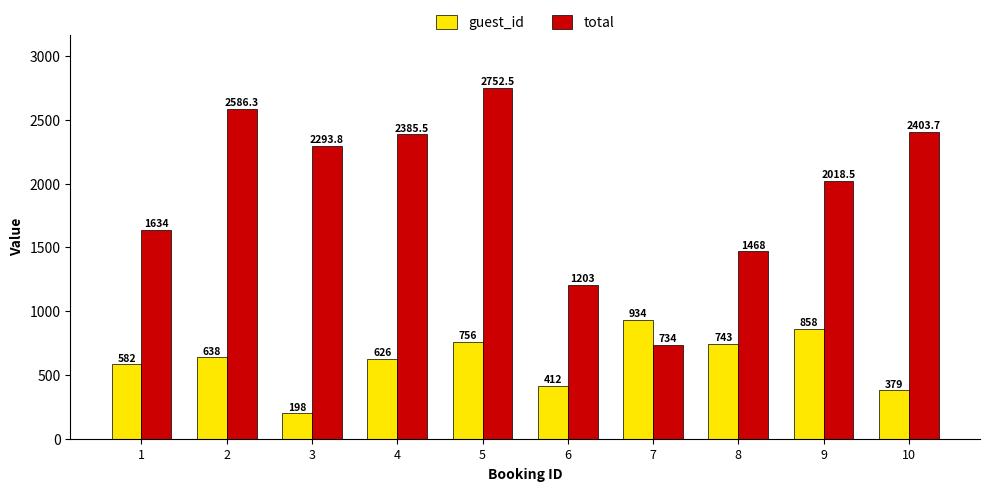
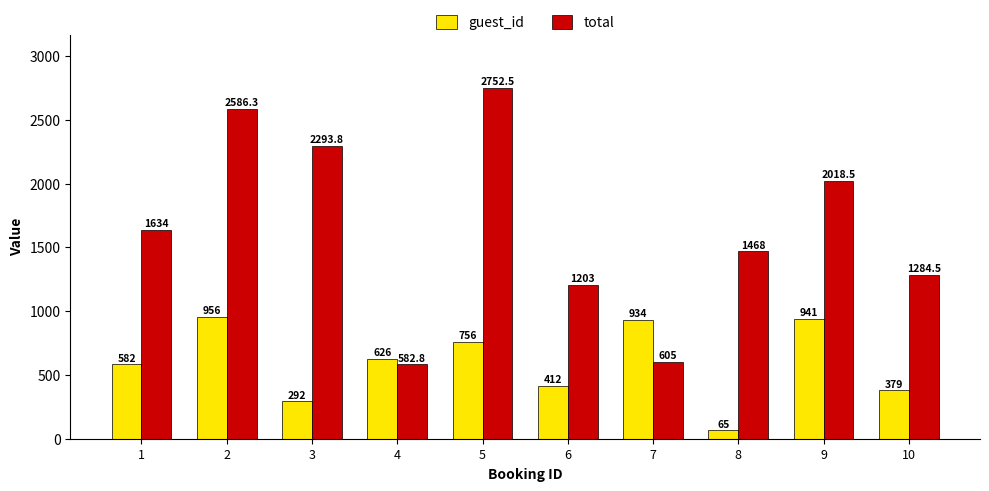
  {
    "guest_id": {
      "1": 582,
-     "2": 638,
-     "3": 198,
+     "2": 956,
+     "3": 292,
      "4": 626,
      "5": 756,
      "6": 412,
      "7": 934,
-     "8": 743,
-     "9": 858,
+     "8": 65,
+     "9": 941,
      "10": 379
    },
    "total": {
      "1": 1634,
      "2": 2586.3,
      "3": 2293.8,
-     "4": 2385.5,
+     "4": 582.8,
      "5": 2752.5,
      "6": 1203,
-     "7": 734,
+     "7": 605,
      "8": 1468,
      "9": 2018.5,
-     "10": 2403.7
+     "10": 1284.5
    }
  }
